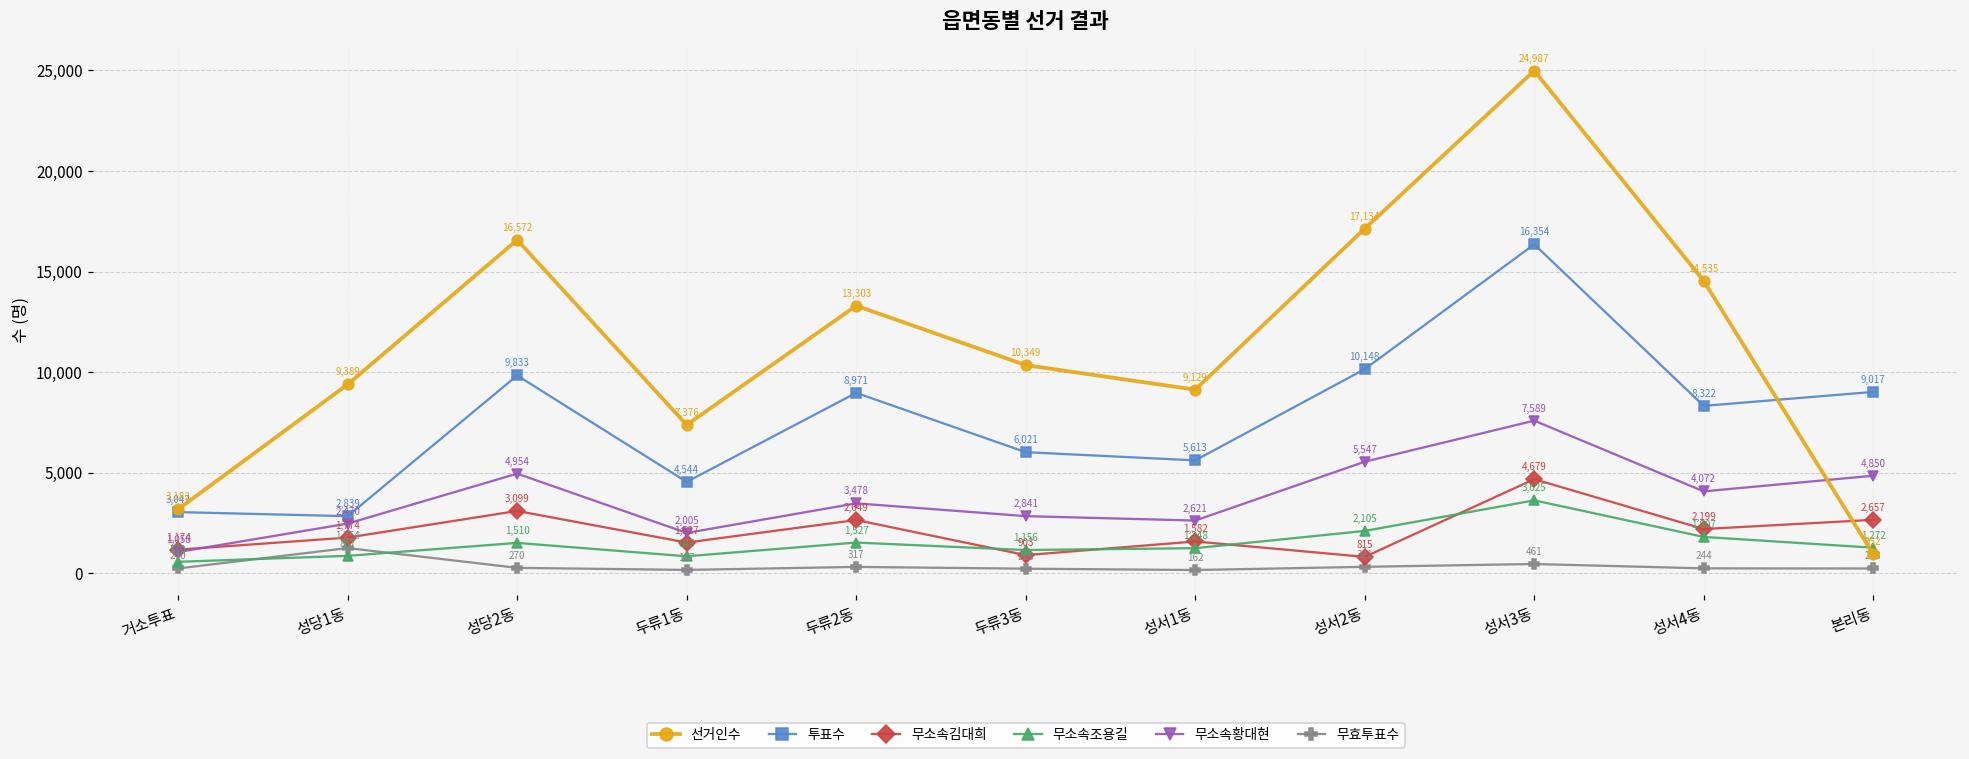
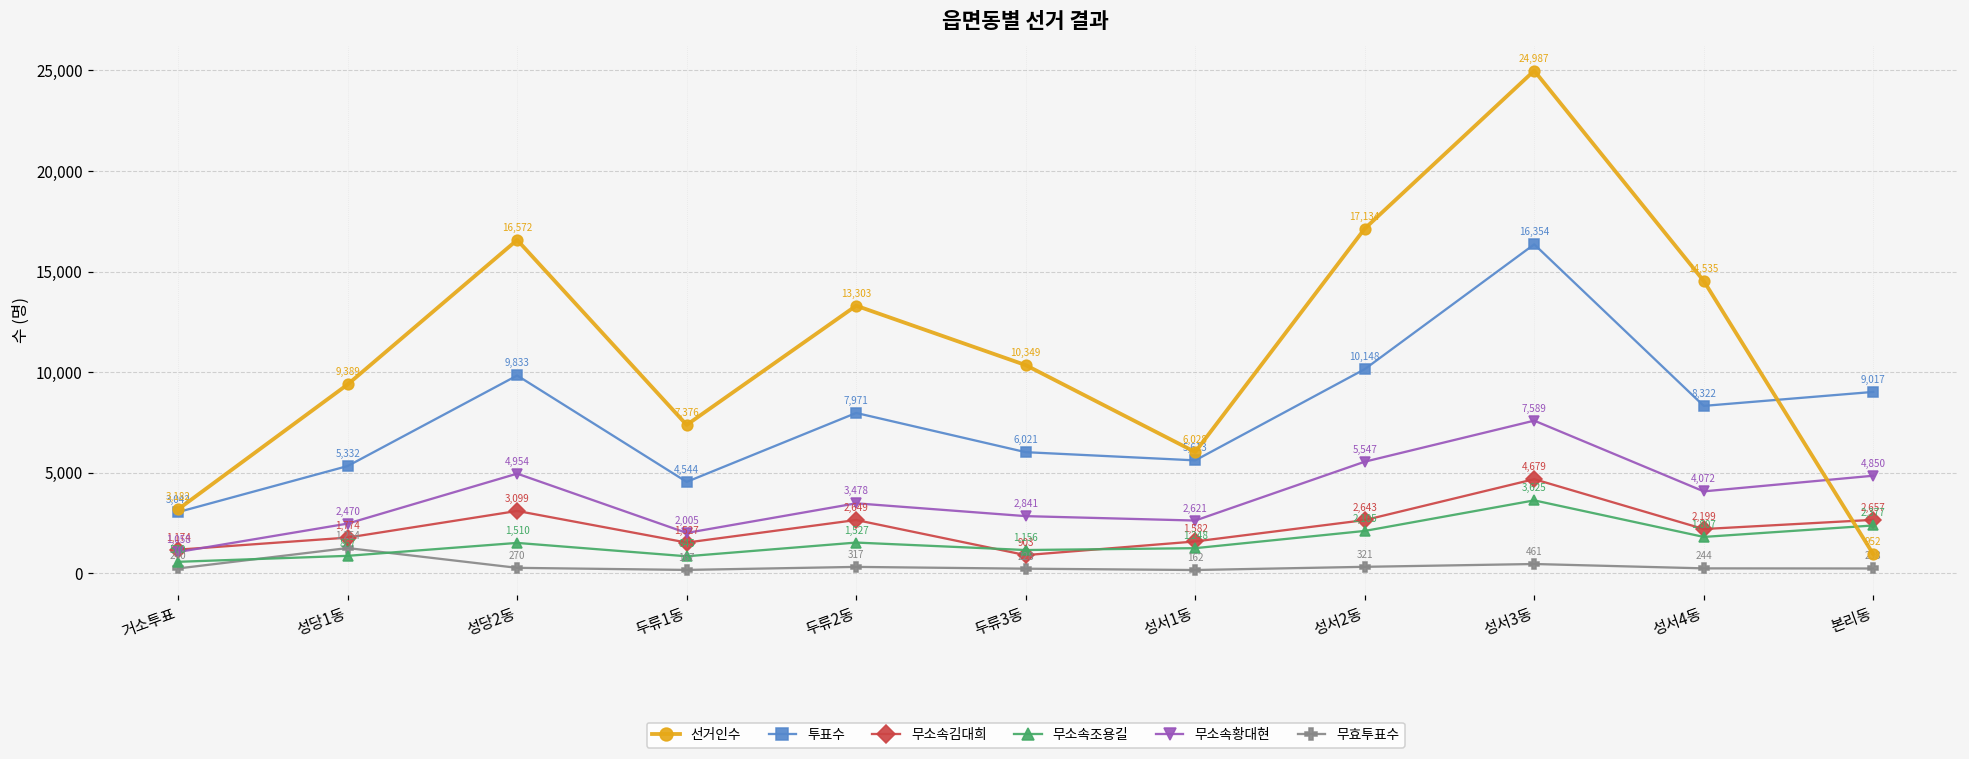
  {
    "선거인수": {
      "성당1동": "9,389",
      "성당2동": "16,572",
      "두류1동": "7,376",
      "두류2동": "13,303",
      "두류3동": "10,349",
-     "성서1동": "9,129",
+     "성서1동": "6,028",
      "성서2동": "17,134",
      "성서3동": "24,987",
      "성서4동": "14,535"
    },
    "투표수": {
-     "성당1동": "2,839",
+     "성당1동": "5,332",
      "성당2동": "9,833",
      "두류1동": "4,544",
-     "두류2동": "8,971",
+     "두류2동": "7,971",
      "두류3동": "6,021",
      "성서1동": "5,613",
      "성서2동": "10,148",
      "성서3동": "16,354",
      "성서4동": "8,322",
      "본리동": "9,017"
    },
    "무소속김대희": {
      "성당2동": "3,099",
-     "성서2동": "815",
+     "성서2동": "2,643",
      "성서3동": "4,679",
      "본리동": "2,657"
    },
    "무소속조용길": {
      "성당2동": "1,510",
      "두류2동": "1,527",
      "성서2동": "2,105",
      "성서3동": "3,625",
-     "본리동": "1,272"
+     "본리동": "2,377"
    },
    "무소속황대현": {
      "성당2동": "4,954",
      "두류1동": "2,005",
      "두류2동": "3,478",
      "두류3동": "2,841",
      "성서1동": "2,621",
      "성서2동": "5,547",
      "성서3동": "7,589",
      "성서4동": "4,072",
      "본리동": "4,850"
    },
    "무효투표수": {
      "성당2동": "270",
      "두류2동": "317",
      "성서1동": "162",
      "성서3동": "461",
      "성서4동": "244"
    }
  }
